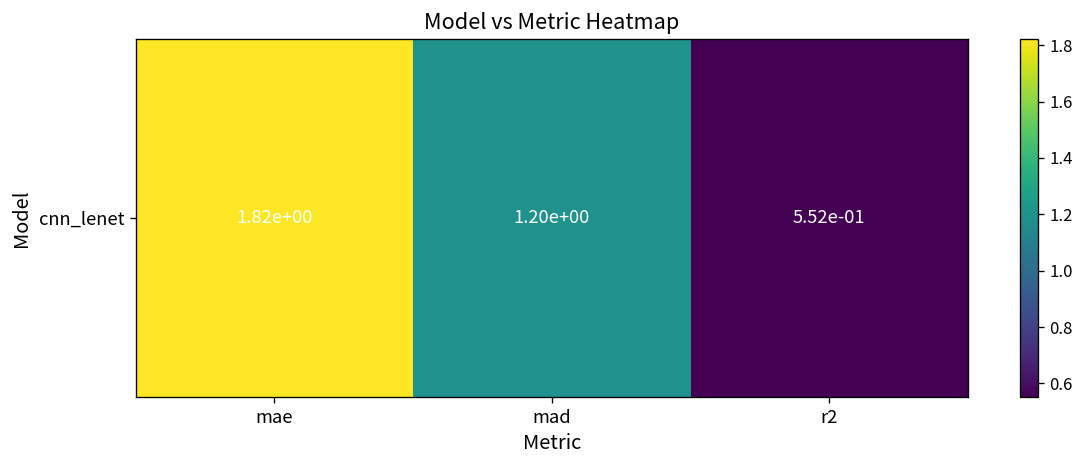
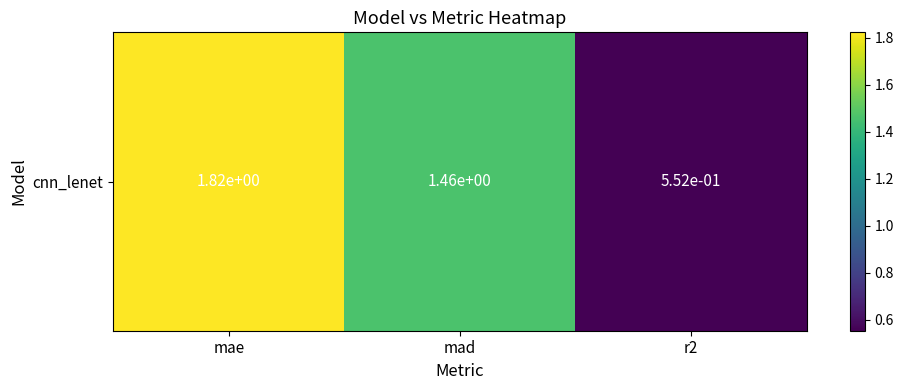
  {
    "cnn_lenet": {
      "mae": "1.82e+00",
-     "mad": "1.20e+00",
+     "mad": "1.46e+00",
      "r2": "5.52e-01"
    }
  }
